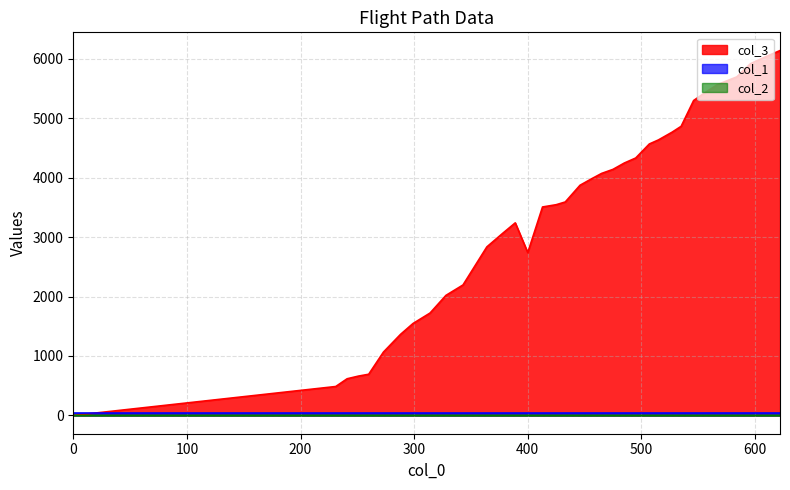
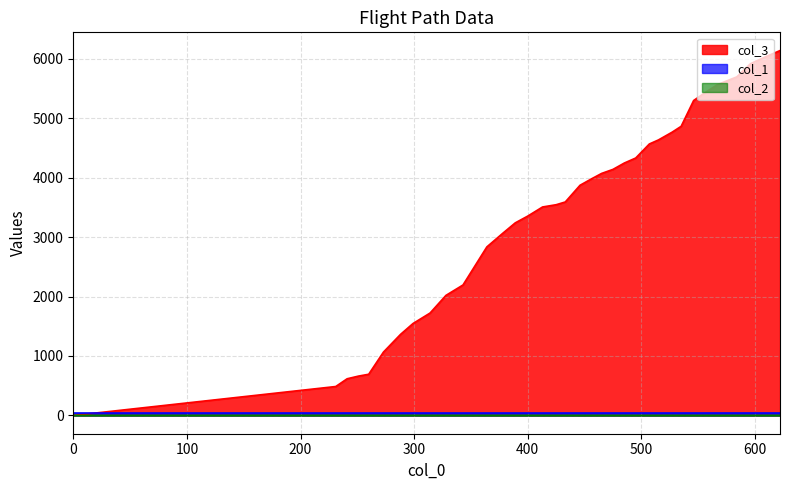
  {
    "col_3": {
-     "400": 2700
+     "400": 3400
    }
  }
